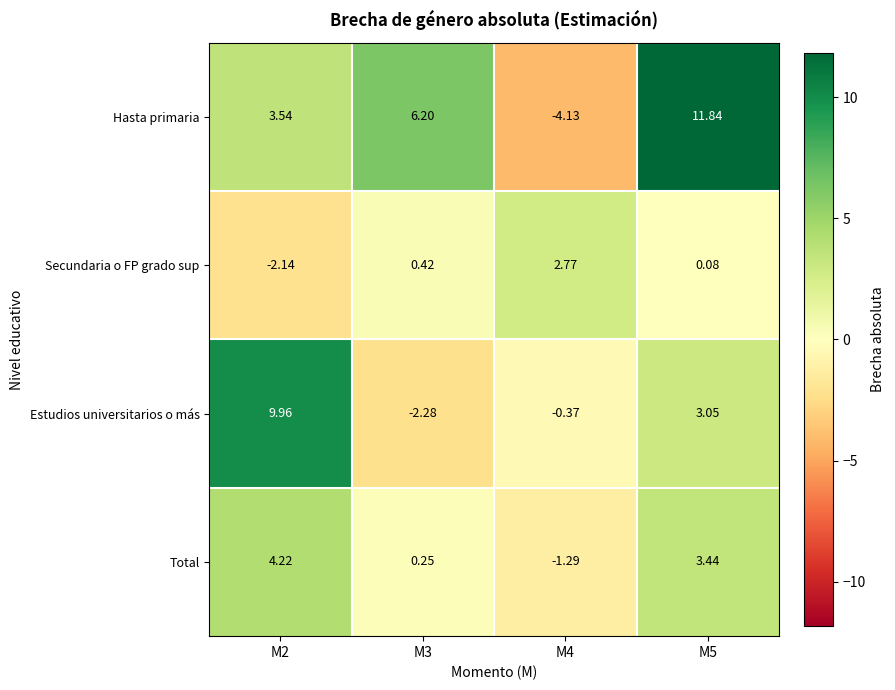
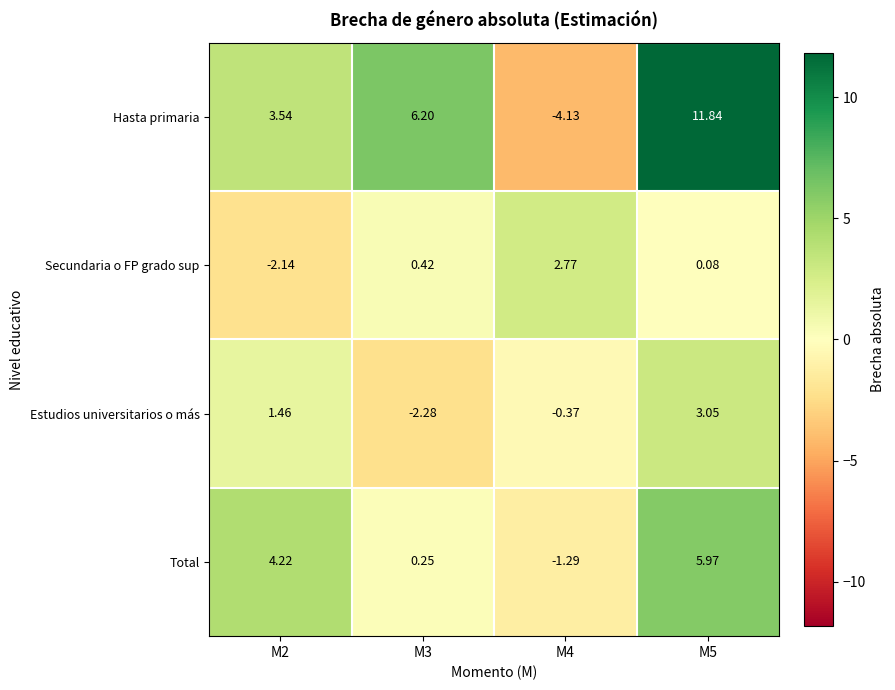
  {
    "Hasta primaria": {
      "M2": 3.54,
      "M3": 6.20,
      "M4": -4.13,
      "M5": 11.84
    },
    "Secundaria o FP grado sup": {
      "M2": -2.14,
      "M3": 0.42,
      "M4": 2.77,
      "M5": 0.08
    },
    "Estudios universitarios o más": {
-     "M2": 9.96,
+     "M2": 1.46,
      "M3": -2.28,
      "M4": -0.37,
      "M5": 3.05
    },
    "Total": {
      "M2": 4.22,
      "M3": 0.25,
      "M4": -1.29,
-     "M5": 3.44
+     "M5": 5.97
    }
  }
